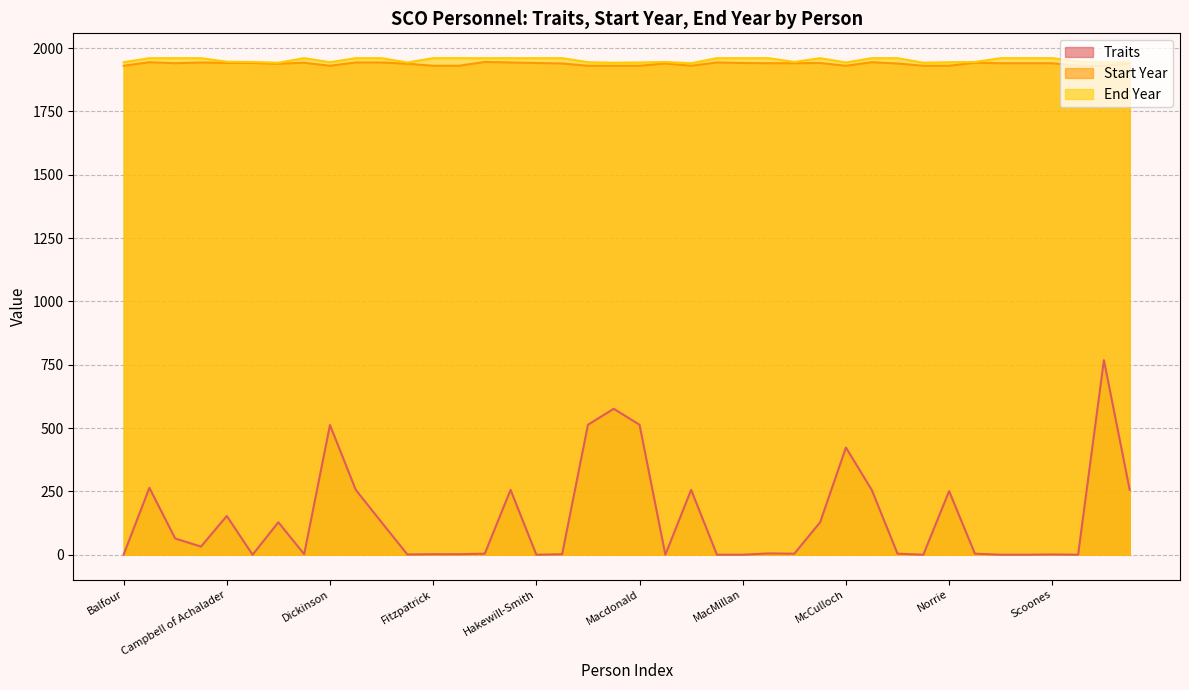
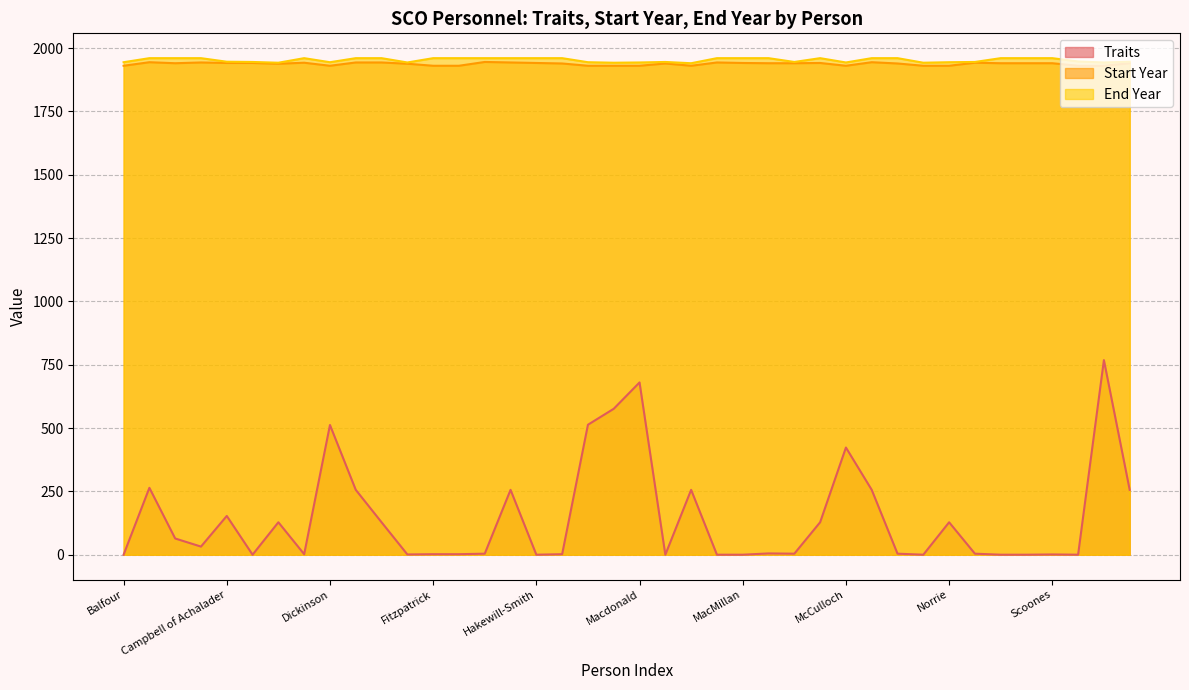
  {
    "Traits": {
      "Balfour": 0,
      "Campbell of Achalader": 150,
      "Dickinson": 510,
      "Fitzpatrick": 0,
      "Hakewill-Smith": 0,
-     "Macdonald": 510,
+     "Macdonald": 680,
      "MacMillan": 0,
      "McCulloch": 420,
-     "Norrie": 250,
+     "Norrie": 130,
      "Scoones": 0
    }
  }
